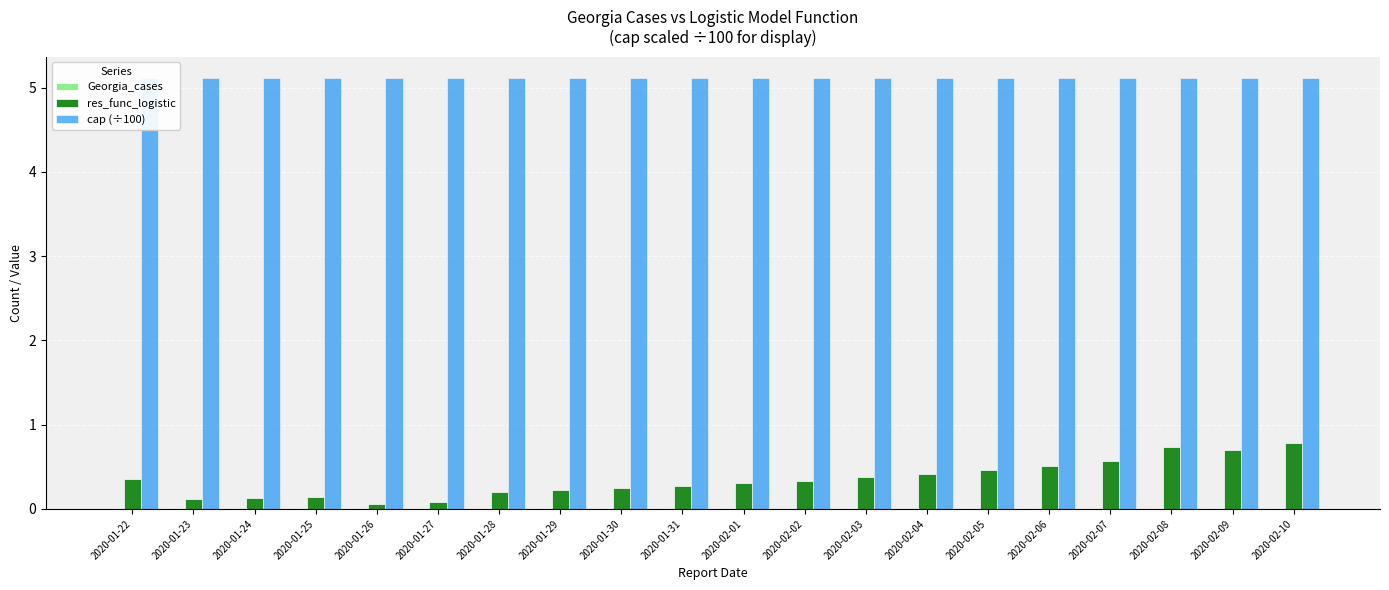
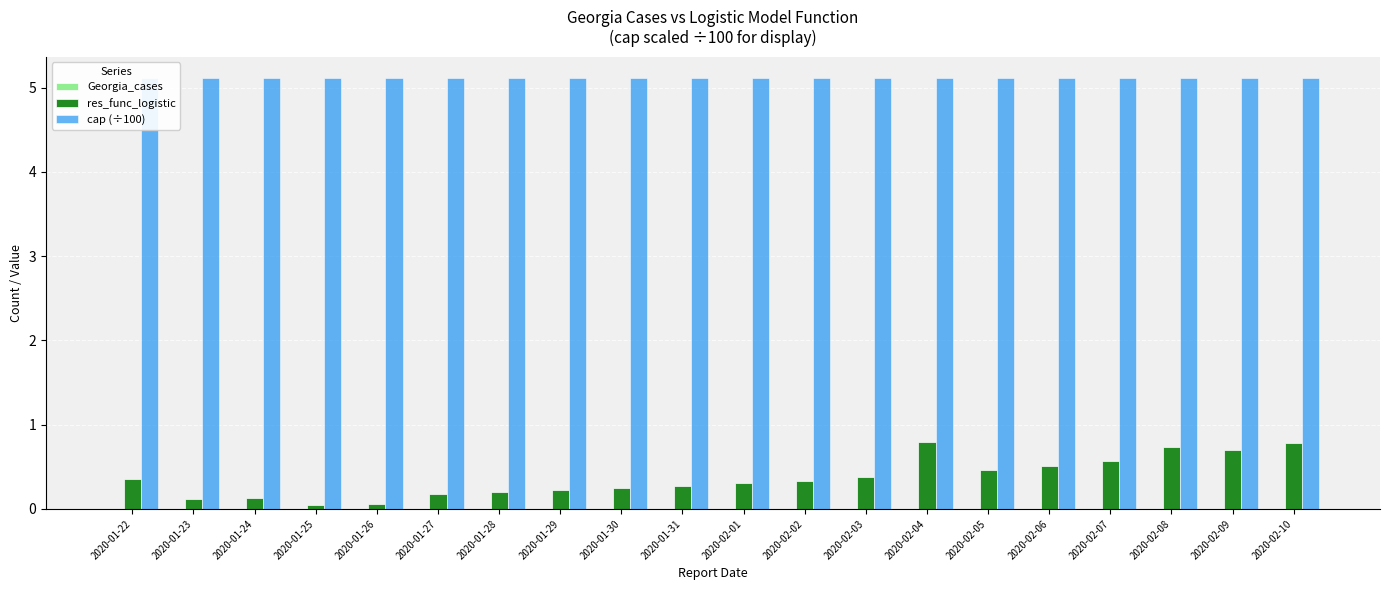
  {
    "Georgia_cases": {
      "2020-01-22": 0.0,
      "2020-01-23": 0.0,
      "2020-01-24": 0.0,
      "2020-01-25": 0.0,
      "2020-01-26": 0.0,
      "2020-01-27": 0.0,
      "2020-01-28": 0.0,
      "2020-01-29": 0.0,
      "2020-01-30": 0.0,
      "2020-01-31": 0.0,
      "2020-02-01": 0.0,
      "2020-02-02": 0.0,
      "2020-02-03": 0.0,
      "2020-02-04": 0.0,
      "2020-02-05": 0.0,
      "2020-02-06": 0.0,
      "2020-02-07": 0.0,
      "2020-02-08": 0.0,
      "2020-02-09": 0.0,
      "2020-02-10": 0.0
    },
    "res_func_logistic": {
      "2020-01-22": 0.4,
      "2020-01-23": 0.1,
      "2020-01-24": 0.1,
-     "2020-01-25": 0.1,
+     "2020-01-25": 0.0,
      "2020-01-26": 0.1,
-     "2020-01-27": 0.1,
+     "2020-01-27": 0.2,
      "2020-01-28": 0.2,
      "2020-01-29": 0.2,
      "2020-01-30": 0.2,
      "2020-01-31": 0.3,
      "2020-02-01": 0.3,
      "2020-02-02": 0.3,
      "2020-02-03": 0.4,
-     "2020-02-04": 0.4,
+     "2020-02-04": 0.8,
      "2020-02-05": 0.5,
      "2020-02-06": 0.5,
      "2020-02-07": 0.6,
      "2020-02-08": 0.7,
      "2020-02-09": 0.7,
      "2020-02-10": 0.8
    },
    "cap (÷100)": {
      "2020-01-23": 5.1,
      "2020-01-24": 5.1,
      "2020-01-25": 5.1,
      "2020-01-26": 5.1,
      "2020-01-27": 5.1,
      "2020-01-28": 5.1,
      "2020-01-29": 5.1,
      "2020-01-30": 5.1,
      "2020-01-31": 5.1,
      "2020-02-01": 5.1,
      "2020-02-02": 5.1,
      "2020-02-03": 5.1,
      "2020-02-04": 5.1,
      "2020-02-05": 5.1,
      "2020-02-06": 5.1,
      "2020-02-07": 5.1,
      "2020-02-08": 5.1,
      "2020-02-09": 5.1,
      "2020-02-10": 5.1
    }
  }
